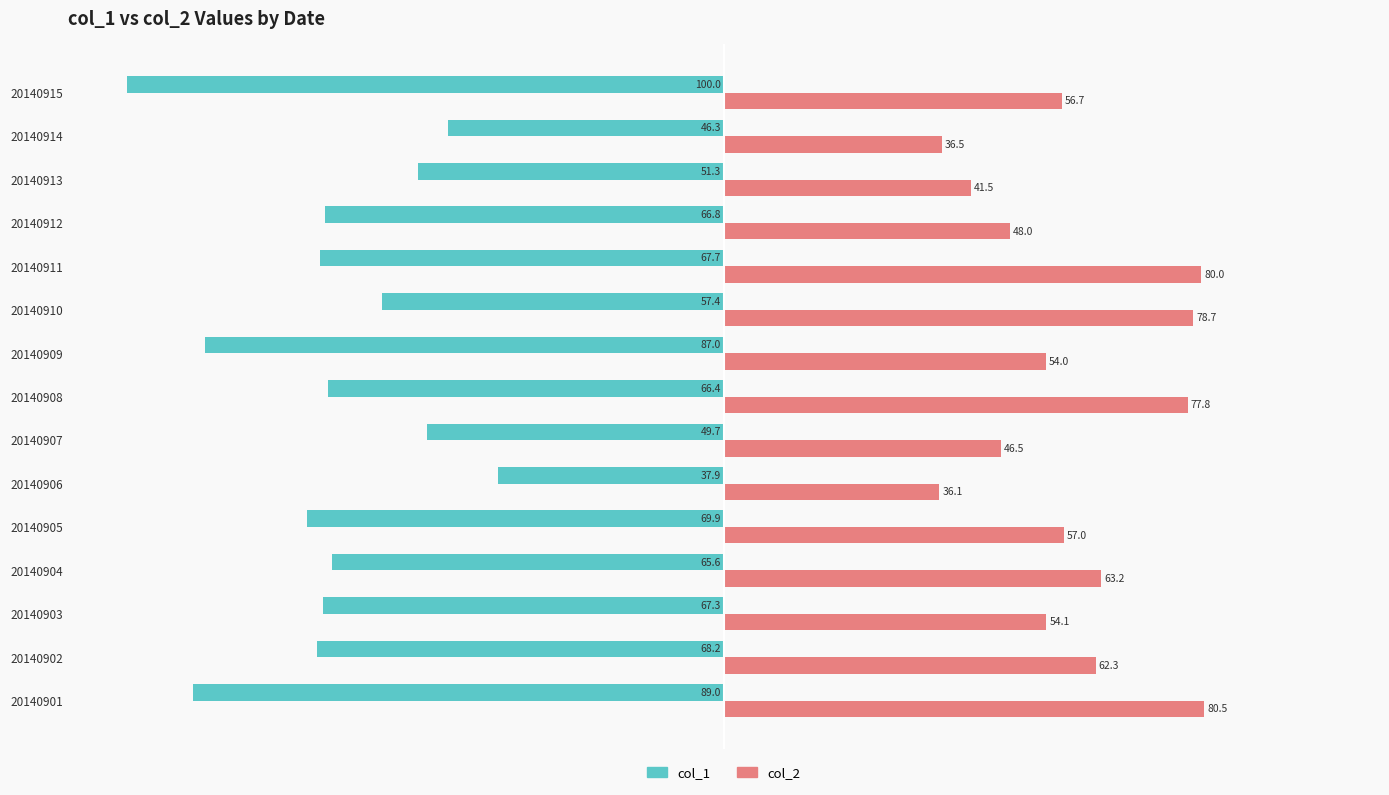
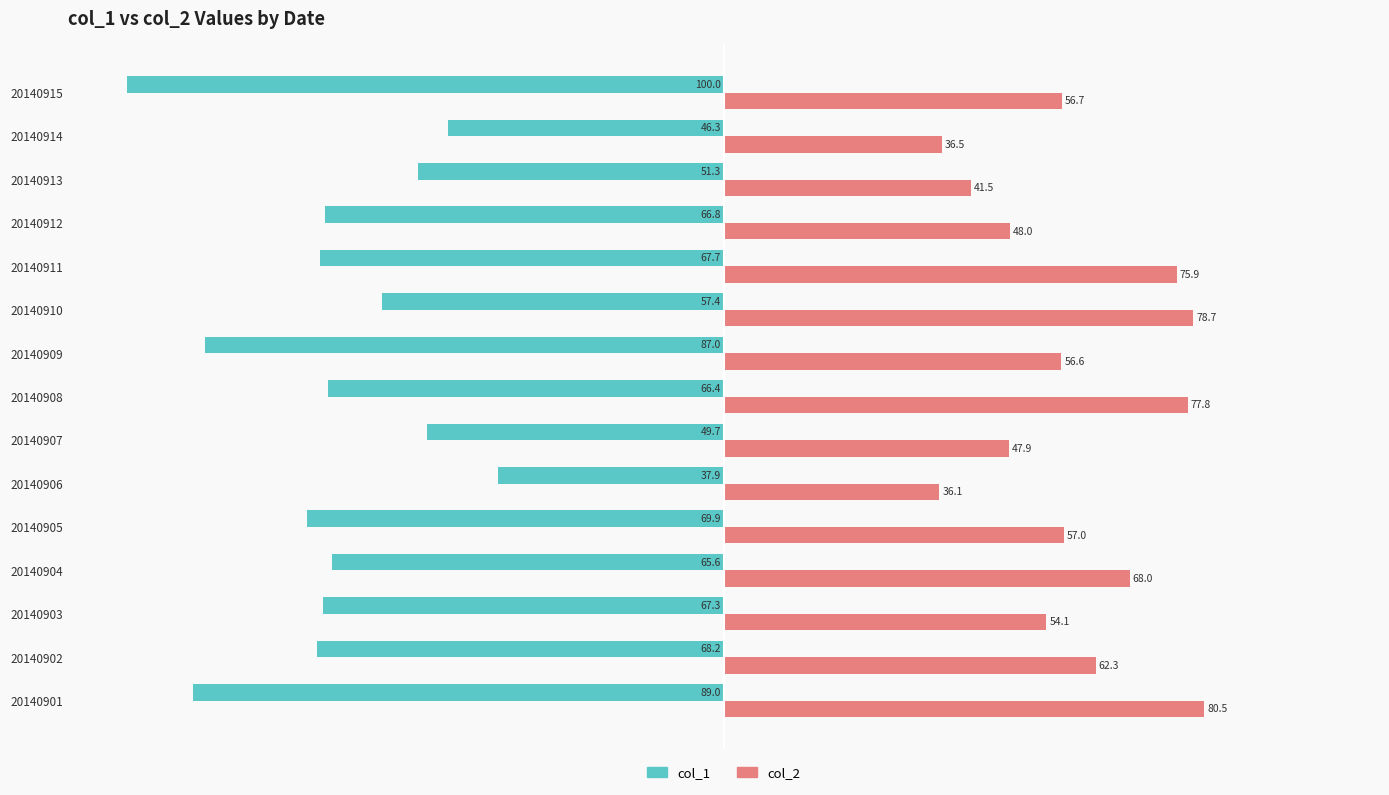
  {
    "col_2": {
      "20140915": 56.7,
      "20140914": 36.5,
      "20140913": 41.5,
      "20140912": 48.0,
-     "20140911": 80.0,
+     "20140911": 75.9,
      "20140910": 78.7,
-     "20140909": 54.0,
+     "20140909": 56.6,
      "20140908": 77.8,
-     "20140907": 46.5,
+     "20140907": 47.9,
      "20140906": 36.1,
      "20140905": 57.0,
-     "20140904": 63.2,
+     "20140904": 68.0,
      "20140903": 54.1,
      "20140902": 62.3,
      "20140901": 80.5
    }
  }
